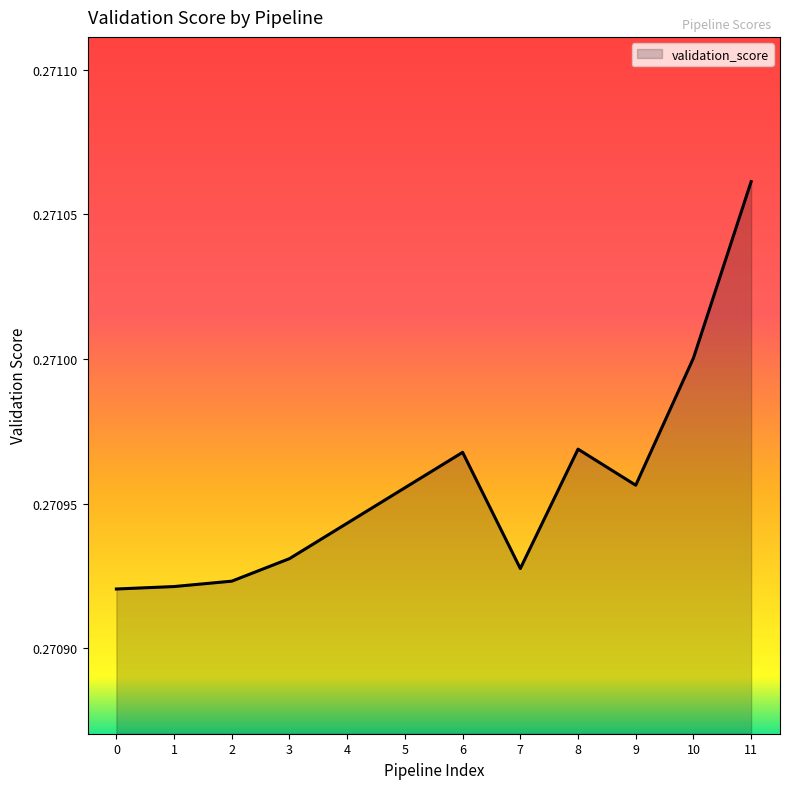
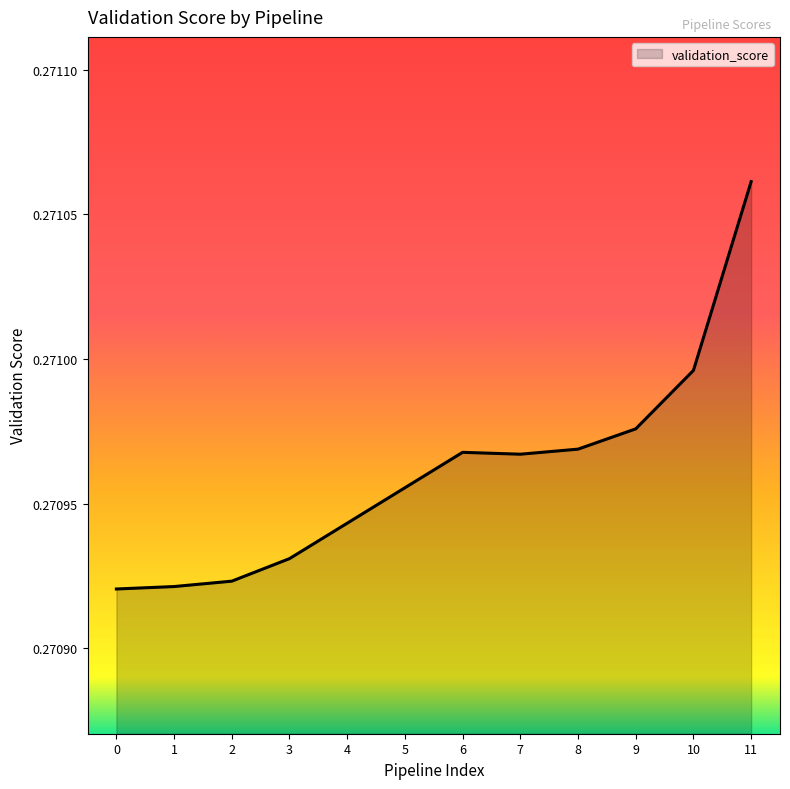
  {
    "0": 0.270921,
    "1": 0.270921,
    "2": 0.270923,
    "3": 0.270931,
    "6": 0.270968,
-   "7": 0.270928,
+   "7": 0.270967,
    "8": 0.270969,
-   "9": 0.270956,
-   "10": 0.271000,
+   "9": 0.270976,
+   "10": 0.270996,
    "11": 0.271061
  }
